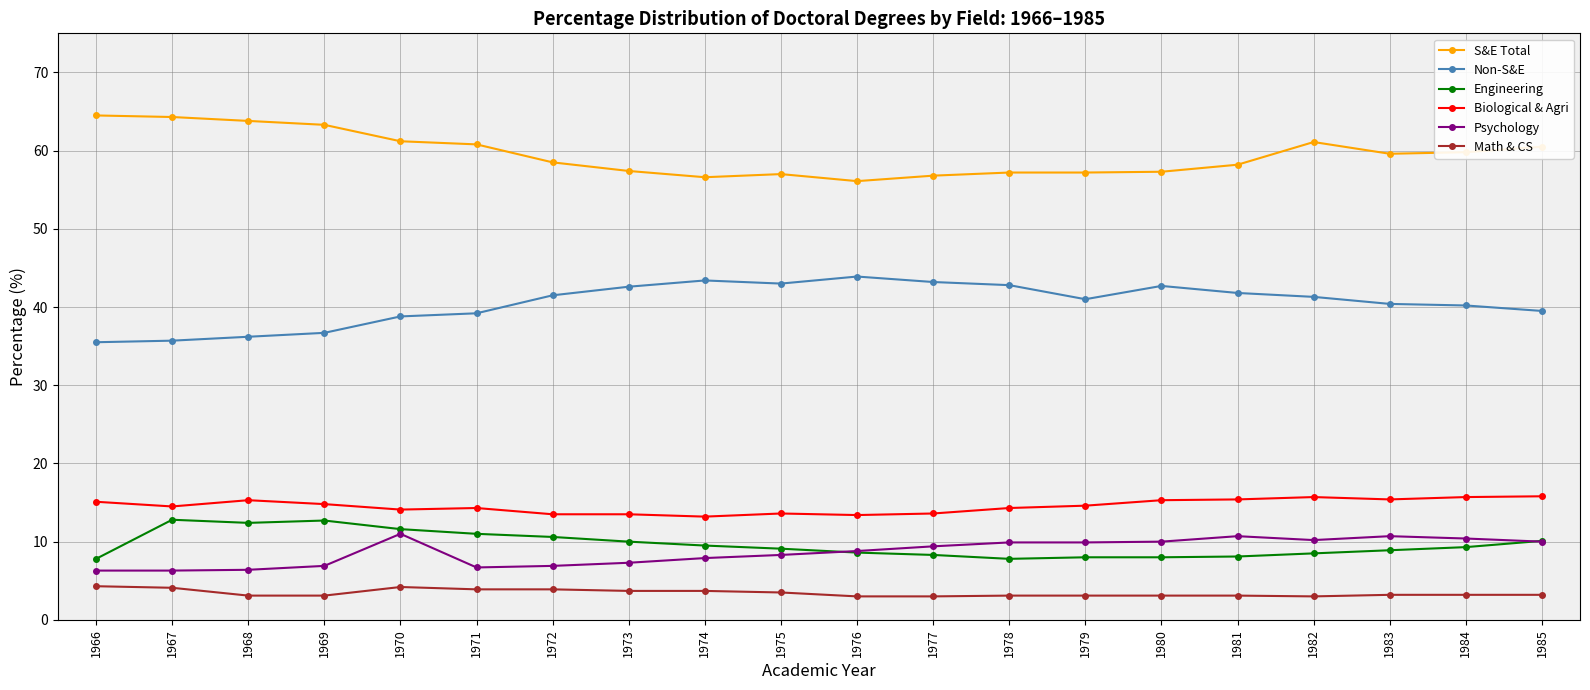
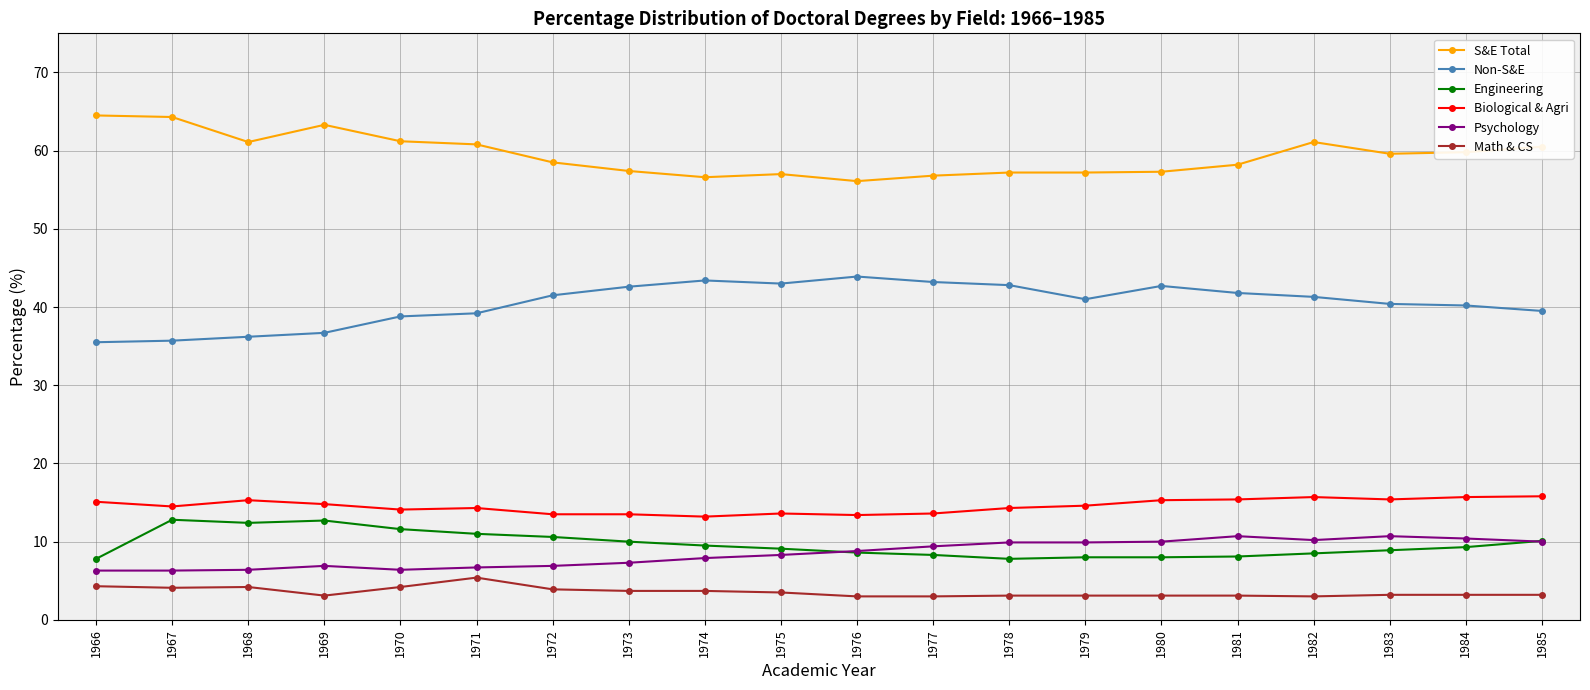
  {
    "S&E Total": {
      "1966": 65,
      "1967": 64,
-     "1968": 64,
+     "1968": 61,
      "1969": 63,
      "1970": 61,
      "1971": 61,
      "1972": 59,
      "1973": 57,
      "1974": 57,
      "1975": 57,
      "1976": 56,
      "1977": 57,
      "1978": 57,
      "1979": 57,
      "1980": 57,
      "1981": 58,
      "1982": 61,
      "1983": 60
    },
    "Non-S&E": {
      "1966": 36,
      "1967": 36,
      "1968": 36,
      "1969": 37,
      "1970": 39,
      "1971": 39,
      "1972": 42,
      "1973": 43,
      "1974": 43,
      "1975": 43,
      "1976": 44,
      "1977": 43,
      "1978": 43,
      "1979": 41,
      "1980": 43,
      "1981": 42,
      "1982": 41,
      "1983": 40,
      "1984": 40,
      "1985": 40
    },
    "Engineering": {
      "1966": 8,
      "1967": 13,
      "1968": 12,
      "1969": 13,
      "1970": 12,
      "1971": 11,
      "1972": 11,
      "1973": 10,
      "1974": 10,
      "1975": 9,
      "1977": 8,
      "1978": 8,
      "1979": 8,
      "1980": 8,
      "1981": 8,
      "1982": 9,
      "1983": 9,
      "1984": 9
    },
    "Biological & Agri": {
      "1966": 15,
      "1967": 15,
      "1968": 15,
      "1969": 15,
      "1970": 14,
      "1971": 14,
      "1972": 14,
      "1973": 14,
      "1974": 13,
      "1975": 14,
      "1976": 13,
      "1977": 14,
      "1978": 14,
      "1979": 15,
      "1980": 15,
      "1981": 15,
      "1982": 16,
      "1983": 15,
      "1984": 16,
      "1985": 16
    },
    "Psychology": {
      "1966": 6,
      "1967": 6,
      "1968": 6,
      "1969": 7,
-     "1970": 11,
+     "1970": 6,
      "1971": 7,
      "1972": 7,
      "1973": 7,
      "1974": 8,
      "1975": 8,
      "1977": 9,
      "1978": 10,
      "1979": 10,
      "1980": 10,
      "1981": 11,
      "1982": 10,
      "1983": 11,
      "1984": 10
    },
    "Math & CS": {
      "1966": 4,
      "1967": 4,
-     "1968": 3,
+     "1968": 4,
      "1969": 3,
      "1970": 4,
-     "1971": 4,
+     "1971": 5,
      "1972": 4,
      "1973": 4,
      "1974": 4,
      "1975": 4,
      "1976": 3,
      "1977": 3,
      "1978": 3,
      "1979": 3,
      "1980": 3,
      "1981": 3,
      "1982": 3,
      "1983": 3,
      "1984": 3,
      "1985": 3
    }
  }
